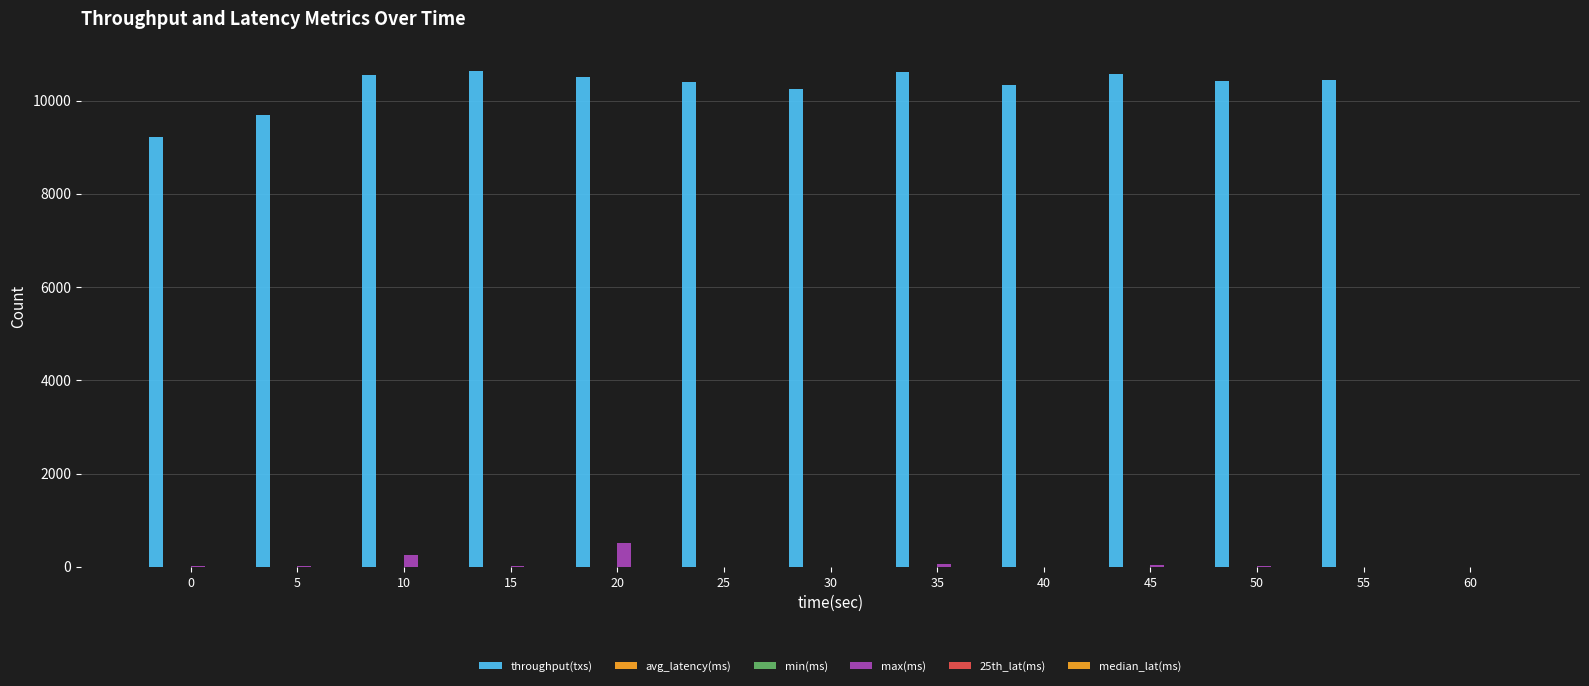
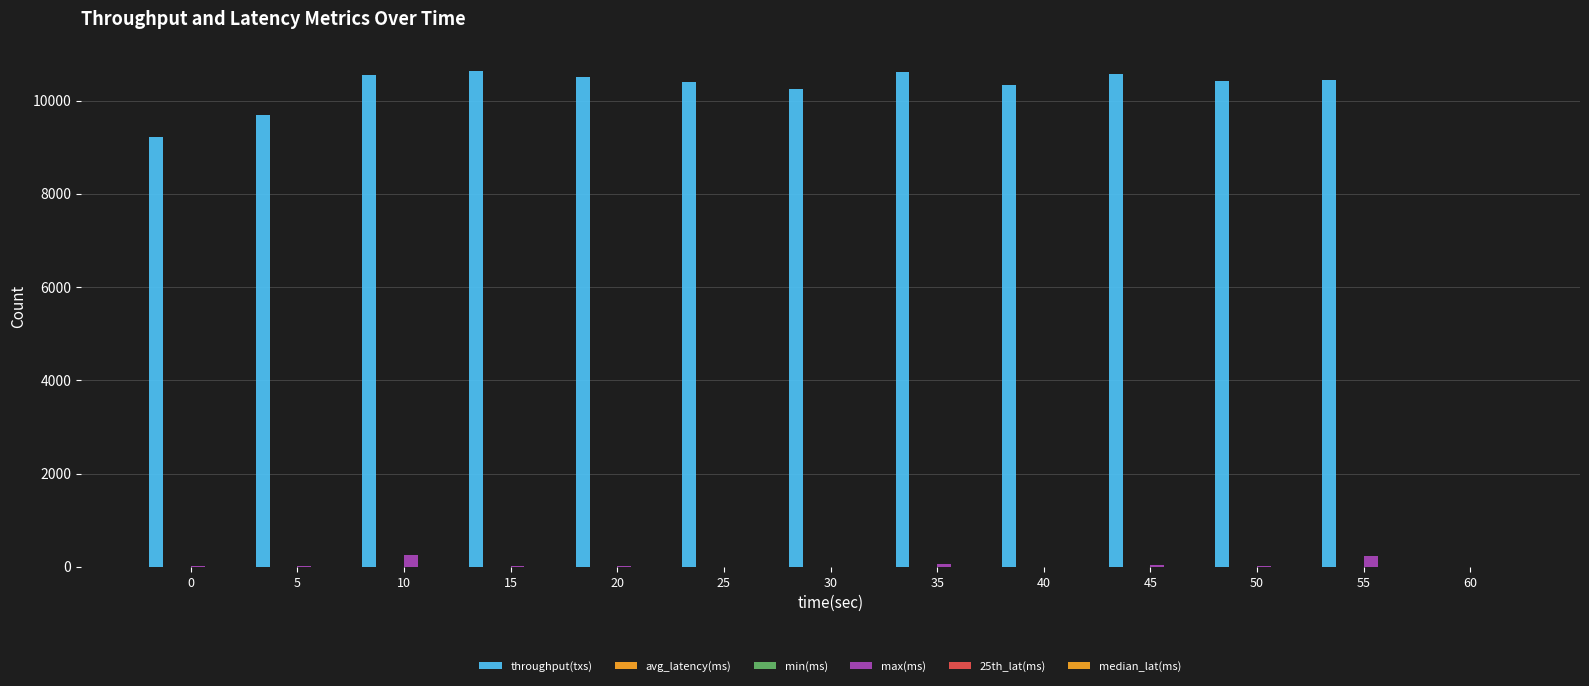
  {
    "throughput(txs)": {
      "0": 9200,
      "5": 9700,
      "10": 10500,
      "15": 10600,
      "20": 10500,
      "25": 10400,
      "30": 10200,
      "35": 10600,
      "40": 10300,
      "45": 10600,
      "50": 10400,
      "55": 10400
    },
    "min(ms)": {
      "0": 0,
      "5": 0,
      "10": 0,
      "15": 0,
      "20": 0,
      "25": 0,
      "30": 0,
      "35": 0,
      "40": 0,
      "45": 0,
      "50": 0,
      "55": 0
    },
    "max(ms)": {
      "10": 300,
-     "20": 500,
+     "20": 0,
      "35": 100,
-     "55": 0
+     "55": 200
    }
  }
